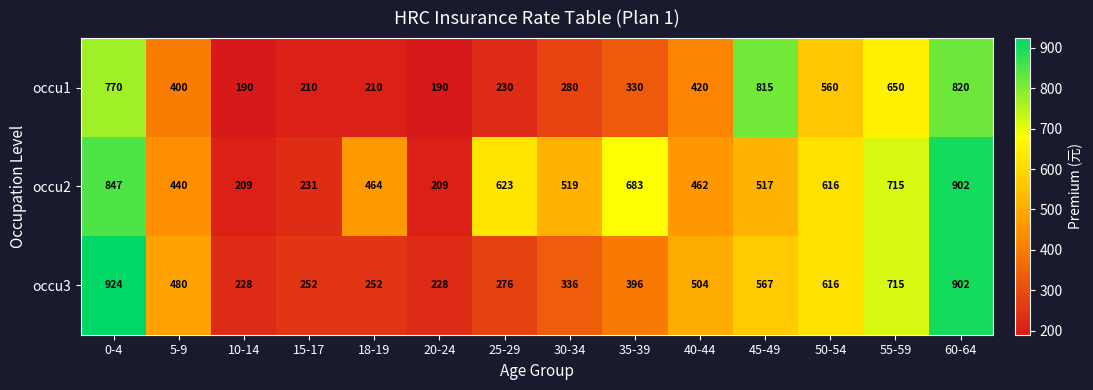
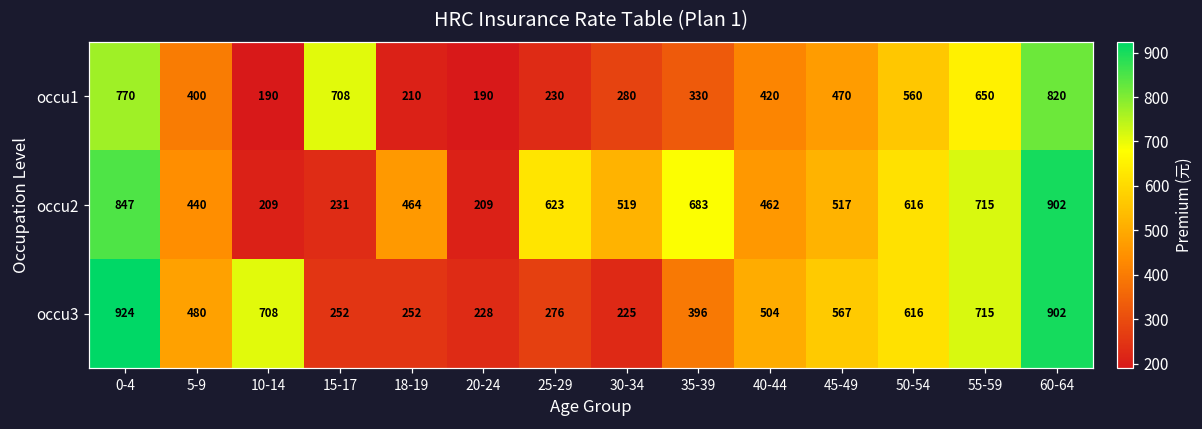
  {
    "occu1": {
      "0-4": 770,
      "5-9": 400,
      "10-14": 190,
-     "15-17": 210,
+     "15-17": 708,
      "18-19": 210,
      "20-24": 190,
      "25-29": 230,
      "30-34": 280,
      "35-39": 330,
      "40-44": 420,
-     "45-49": 815,
+     "45-49": 470,
      "50-54": 560,
      "55-59": 650,
      "60-64": 820
    },
    "occu2": {
      "0-4": 847,
      "5-9": 440,
      "10-14": 209,
      "15-17": 231,
      "18-19": 464,
      "20-24": 209,
      "25-29": 623,
      "30-34": 519,
      "35-39": 683,
      "40-44": 462,
      "45-49": 517,
      "50-54": 616,
      "55-59": 715,
      "60-64": 902
    },
    "occu3": {
      "0-4": 924,
      "5-9": 480,
-     "10-14": 228,
+     "10-14": 708,
      "15-17": 252,
      "18-19": 252,
      "20-24": 228,
      "25-29": 276,
-     "30-34": 336,
+     "30-34": 225,
      "35-39": 396,
      "40-44": 504,
      "45-49": 567,
      "50-54": 616,
      "55-59": 715,
      "60-64": 902
    }
  }
